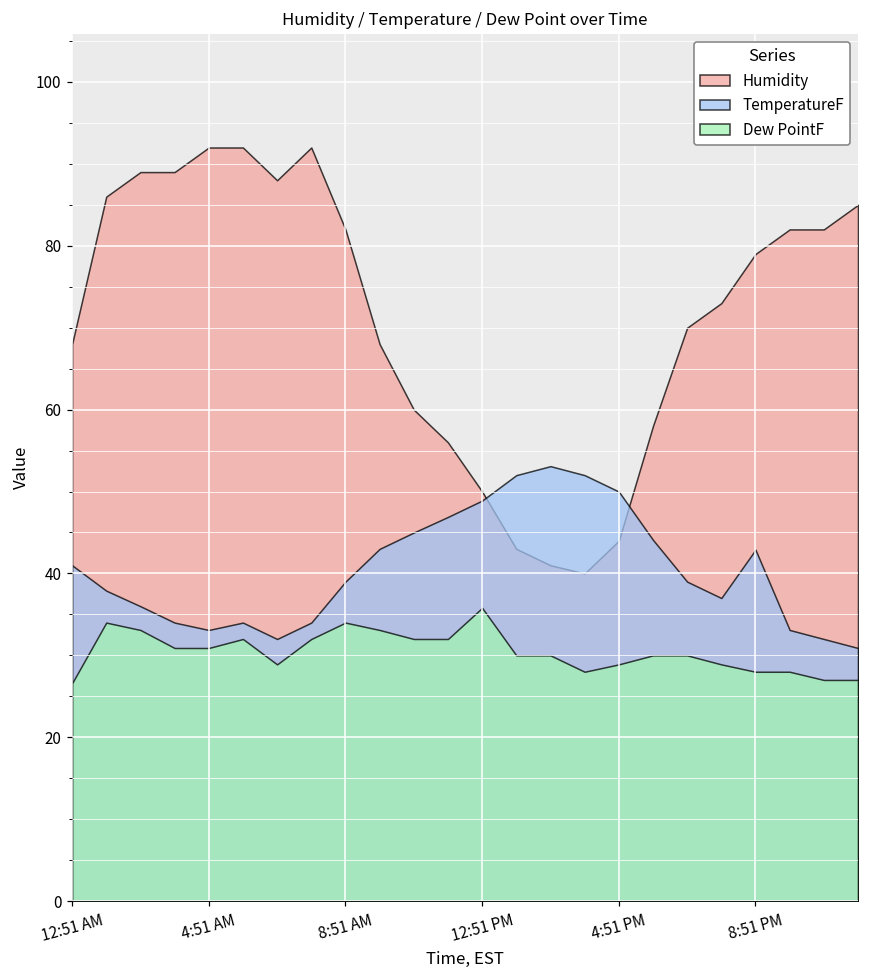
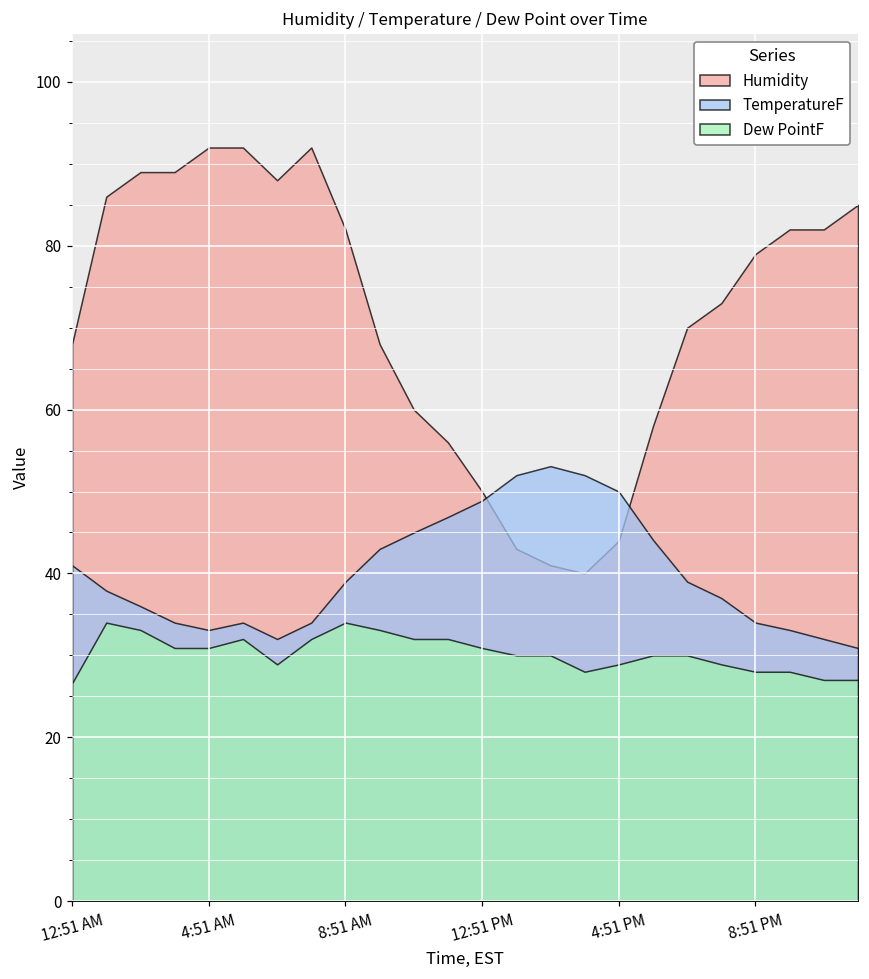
  {
    "Humidity": {
      "12:51 AM": 68,
      "4:51 AM": 92,
      "8:51 AM": 82,
      "12:51 PM": 50,
      "4:51 PM": 44,
      "8:51 PM": 79
    },
    "TemperatureF": {
      "12:51 AM": 41,
      "4:51 AM": 33,
      "8:51 AM": 39,
      "12:51 PM": 49,
      "4:51 PM": 50,
-     "8:51 PM": 43
+     "8:51 PM": 34
    },
    "Dew PointF": {
      "12:51 AM": 27,
      "4:51 AM": 31,
      "8:51 AM": 34,
-     "12:51 PM": 36,
+     "12:51 PM": 31,
      "4:51 PM": 29,
      "8:51 PM": 28
    }
  }
